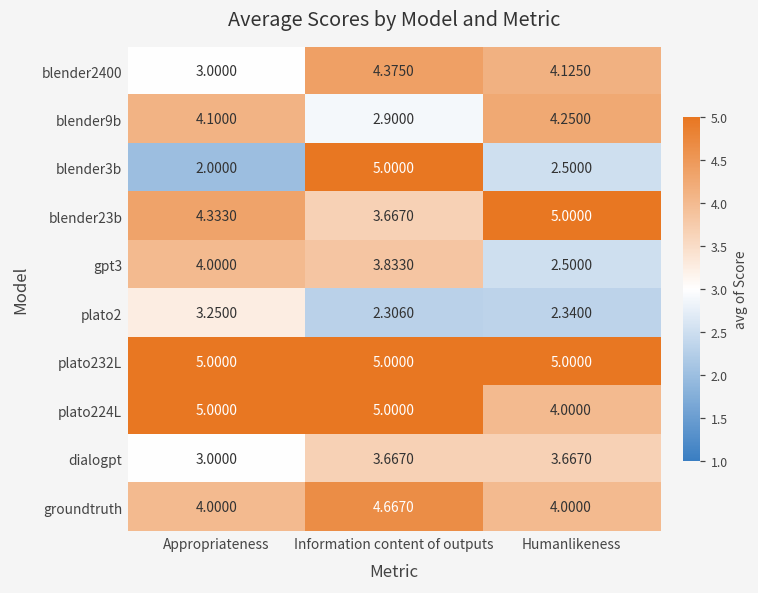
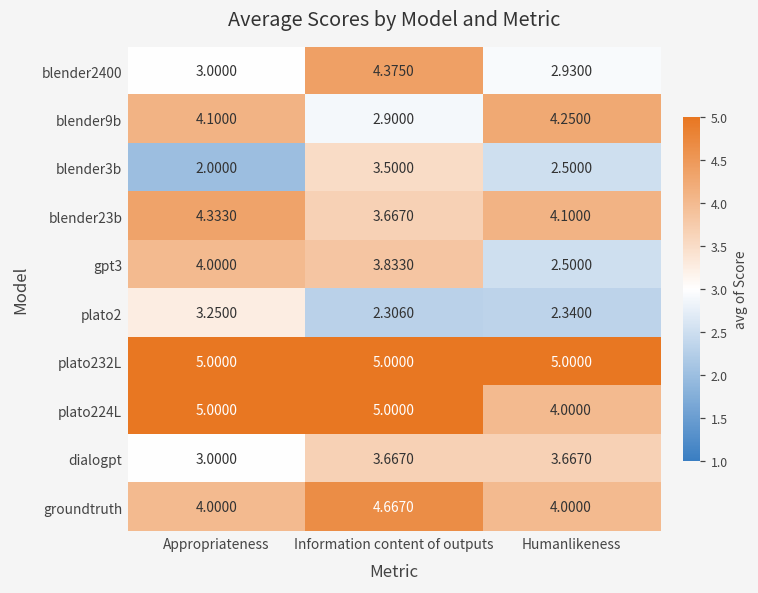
  {
    "blender2400": {
      "Appropriateness": 3.0000,
      "Information content of outputs": 4.3750,
-     "Humanlikeness": 4.1250
+     "Humanlikeness": 2.9300
    },
    "blender9b": {
      "Appropriateness": 4.1000,
      "Information content of outputs": 2.9000,
      "Humanlikeness": 4.2500
    },
    "blender3b": {
      "Appropriateness": 2.0000,
-     "Information content of outputs": 5.0000,
+     "Information content of outputs": 3.5000,
      "Humanlikeness": 2.5000
    },
    "blender23b": {
      "Appropriateness": 4.3330,
      "Information content of outputs": 3.6670,
-     "Humanlikeness": 5.0000
+     "Humanlikeness": 4.1000
    },
    "gpt3": {
      "Appropriateness": 4.0000,
      "Information content of outputs": 3.8330,
      "Humanlikeness": 2.5000
    },
    "plato2": {
      "Appropriateness": 3.2500,
      "Information content of outputs": 2.3060,
      "Humanlikeness": 2.3400
    },
    "plato232L": {
      "Appropriateness": 5.0000,
      "Information content of outputs": 5.0000,
      "Humanlikeness": 5.0000
    },
    "plato224L": {
      "Appropriateness": 5.0000,
      "Information content of outputs": 5.0000,
      "Humanlikeness": 4.0000
    },
    "dialogpt": {
      "Appropriateness": 3.0000,
      "Information content of outputs": 3.6670,
      "Humanlikeness": 3.6670
    },
    "groundtruth": {
      "Appropriateness": 4.0000,
      "Information content of outputs": 4.6670,
      "Humanlikeness": 4.0000
    }
  }
